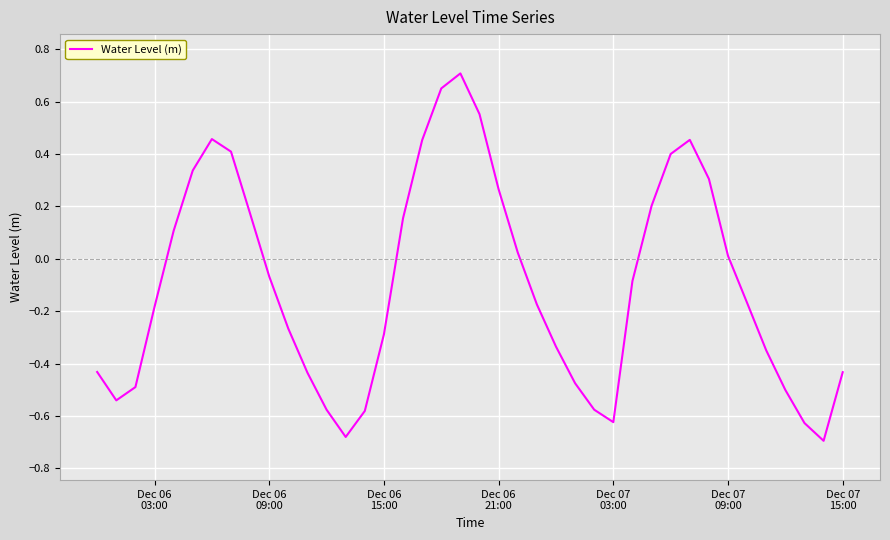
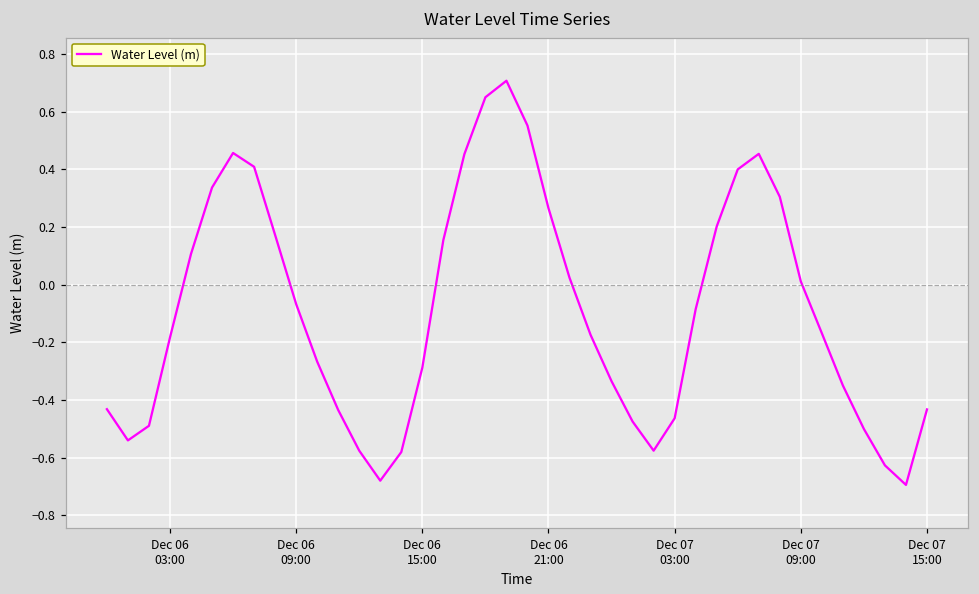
  {
    "Dec 06 03:00": -0.18,
    "Dec 06 09:00": -0.07,
    "Dec 06 15:00": -0.29,
    "Dec 06 21:00": 0.26,
-   "Dec 07 03:00": -0.62,
+   "Dec 07 03:00": -0.46,
    "Dec 07 09:00": 0.01,
    "Dec 07 15:00": -0.43
  }
